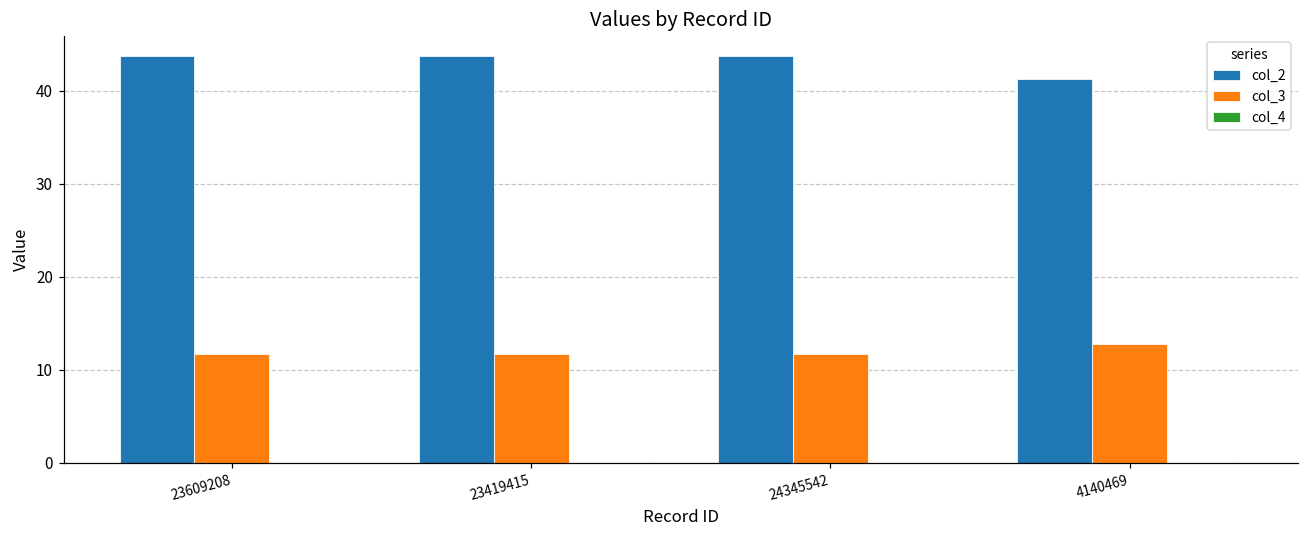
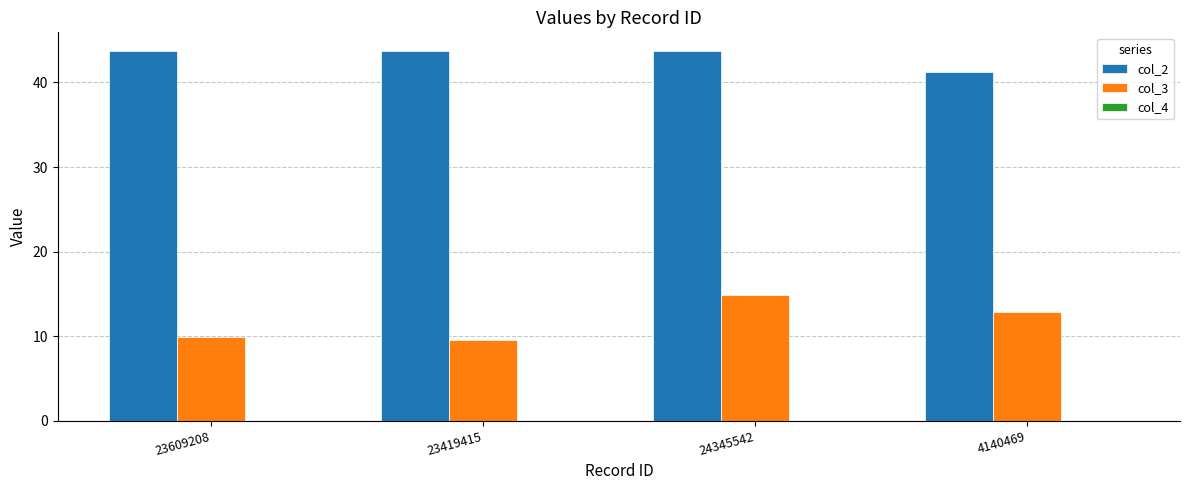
  {
    "col_2": {
      "23609208": 44,
      "23419415": 44,
      "24345542": 44,
      "4140469": 41
    },
    "col_3": {
-     "23609208": 12,
-     "23419415": 12,
-     "24345542": 12,
+     "23609208": 10,
+     "23419415": 10,
+     "24345542": 15,
      "4140469": 13
    }
  }
